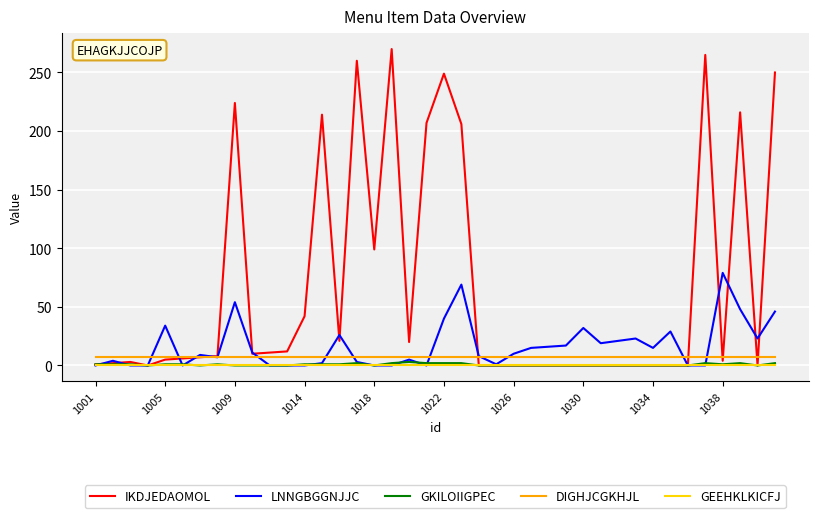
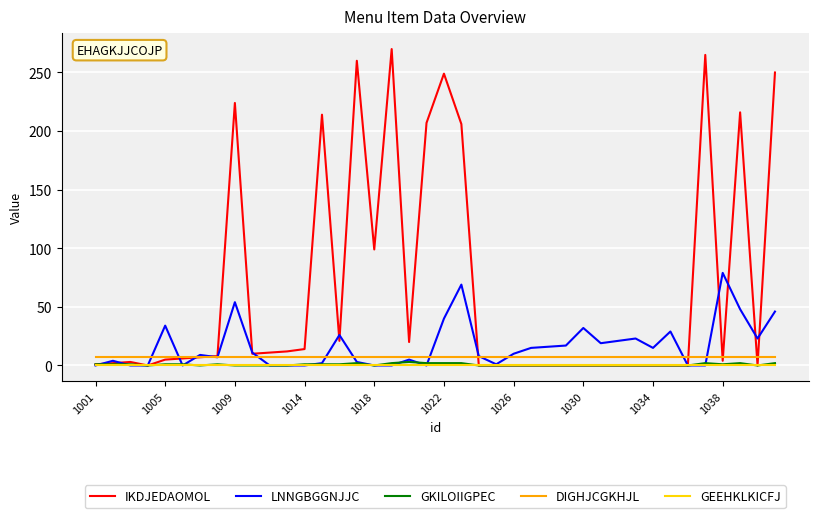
  {
    "IKDJEDAOMOL": {
      "1009": 224,
-     "1014": 42,
+     "1014": 14,
      "1018": 99,
      "1022": 249,
      "1038": 4
    },
    "LNNGBGGNJJC": {
      "1005": 34,
      "1009": 54,
      "1022": 40,
      "1026": 10,
      "1030": 32,
      "1034": 15,
      "1038": 79
    }
  }
